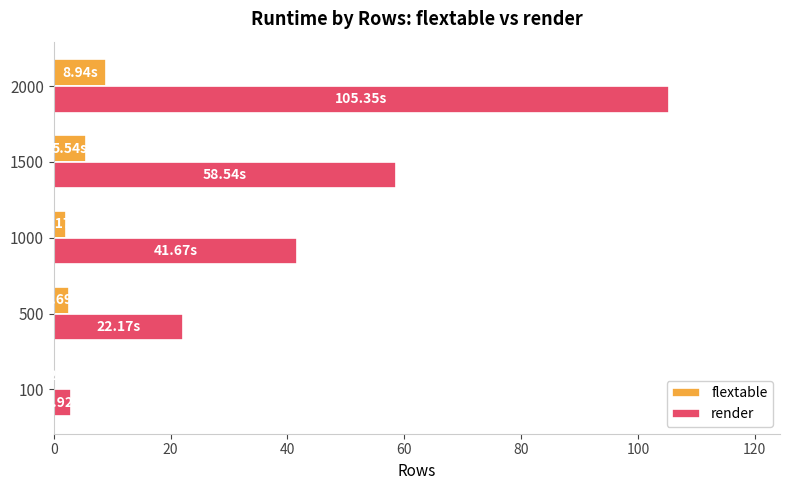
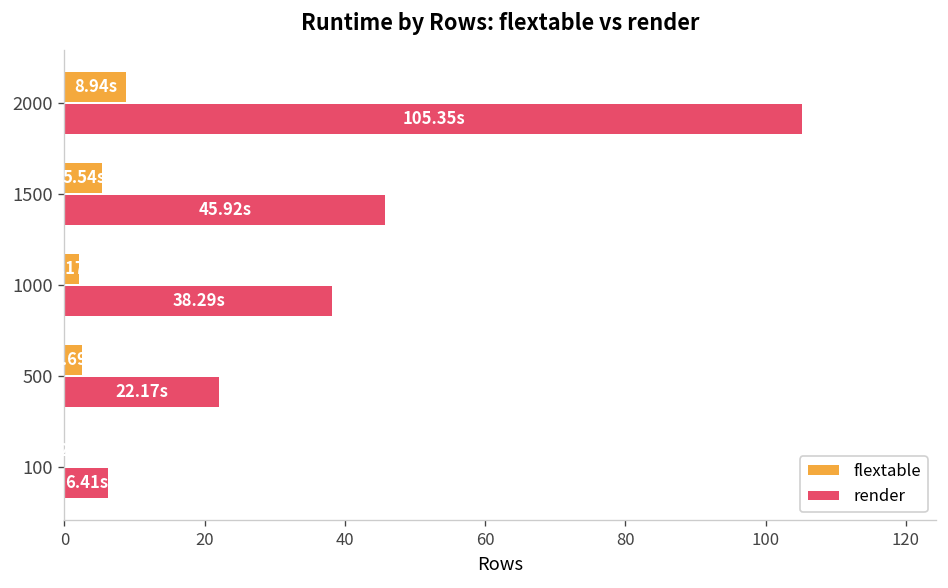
  {
    "flextable": {
      "2000": "8.94s",
      "1500": "5.54s"
    },
    "render": {
      "2000": "105.35s",
-     "1500": "58.54s",
-     "1000": "41.67s",
+     "1500": "45.92s",
+     "1000": "38.29s",
      "500": "22.17s",
-     "100": "3"
+     "100": "6"
    }
  }
